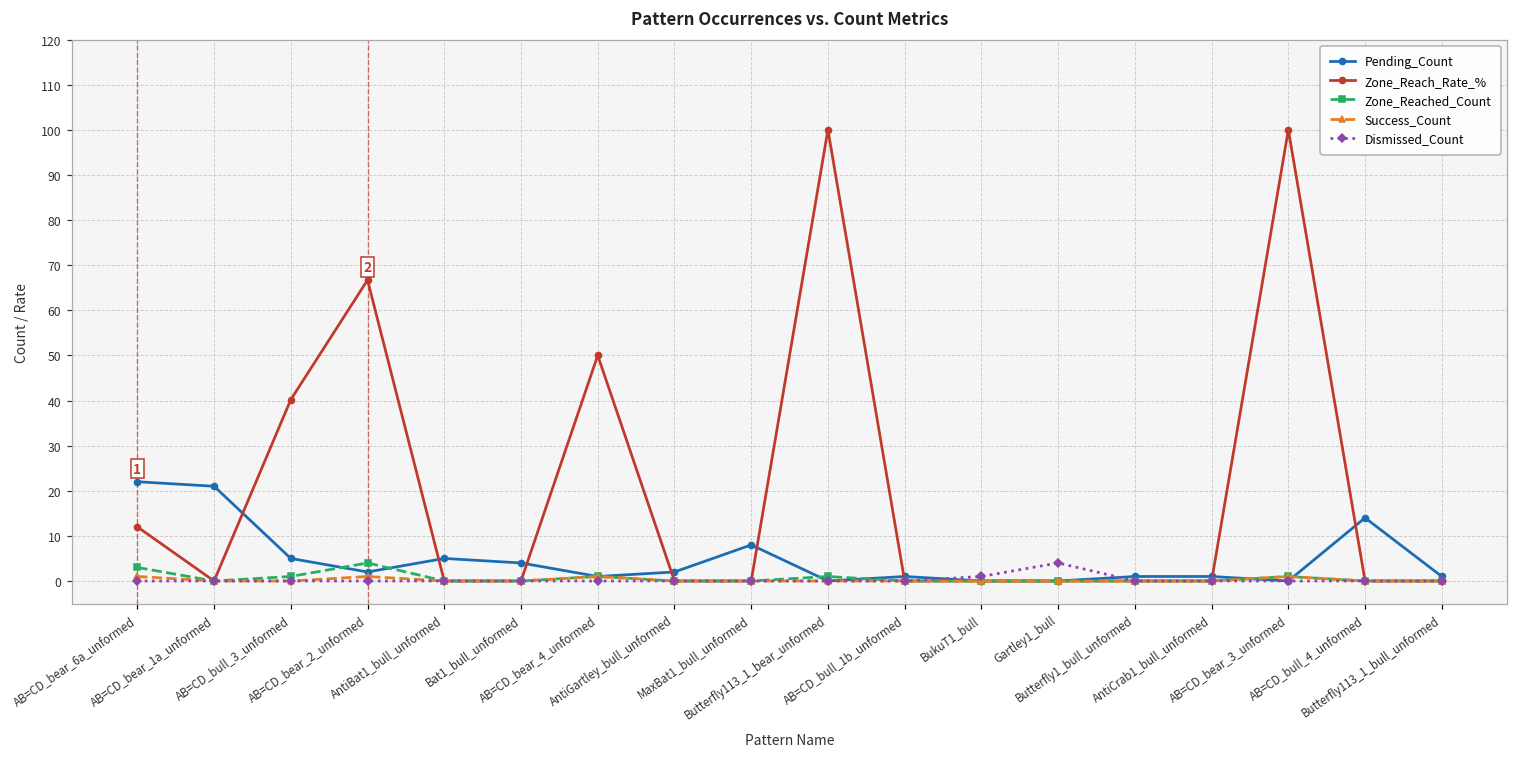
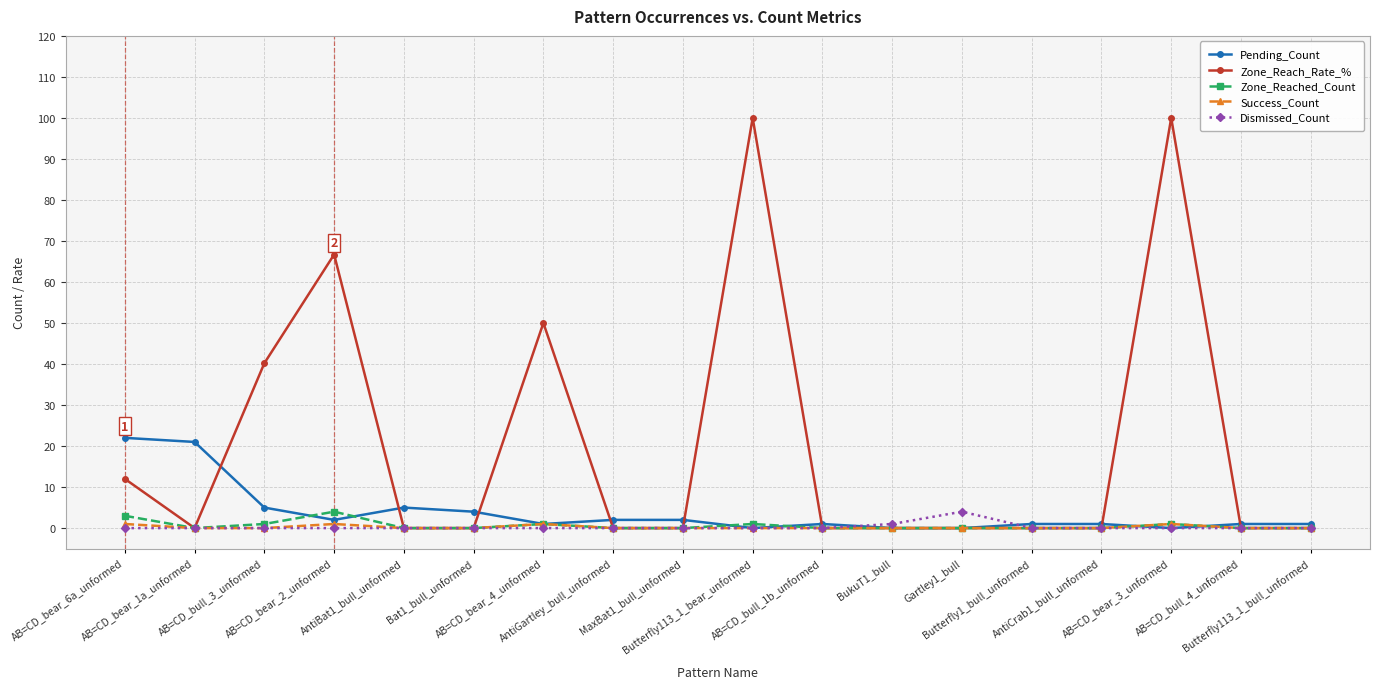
  {
    "Pending_Count": {
      "AB=CD_bear_1a_unformed": 21,
      "AB=CD_bull_3_unformed": 5,
      "AB=CD_bear_2_unformed": 2,
      "AntiBat1_bull_unformed": 5,
      "Bat1_bull_unformed": 4,
      "AntiGartley_bull_unformed": 2,
-     "MaxBat1_bull_unformed": 8,
+     "MaxBat1_bull_unformed": 2,
      "AB=CD_bull_1b_unformed": 1,
      "Butterfly1_bull_unformed": 1,
      "AntiCrab1_bull_unformed": 1,
-     "AB=CD_bull_4_unformed": 14,
+     "AB=CD_bull_4_unformed": 1,
      "Butterfly113_1_bull_unformed": 1
    },
    "Zone_Reach_Rate_%": {
      "AB=CD_bear_6a_unformed": 12,
      "AB=CD_bull_3_unformed": 40,
      "AB=CD_bear_4_unformed": 50,
      "Butterfly113_1_bear_unformed": 100,
      "AB=CD_bear_3_unformed": 100
    },
    "Zone_Reached_Count": {
      "AB=CD_bear_6a_unformed": 3,
      "AB=CD_bull_3_unformed": 1,
      "AB=CD_bear_2_unformed": 4,
      "Butterfly113_1_bear_unformed": 1
    },
    "Success_Count": {
      "AB=CD_bear_6a_unformed": 1,
      "AB=CD_bear_2_unformed": 1
    },
    "Dismissed_Count": {
      "AB=CD_bear_6a_unformed": 0,
      "AB=CD_bear_2_unformed": 0,
      "AB=CD_bear_4_unformed": 0,
      "BukuT1_bull": 1,
      "Gartley1_bull": 4
    }
  }
